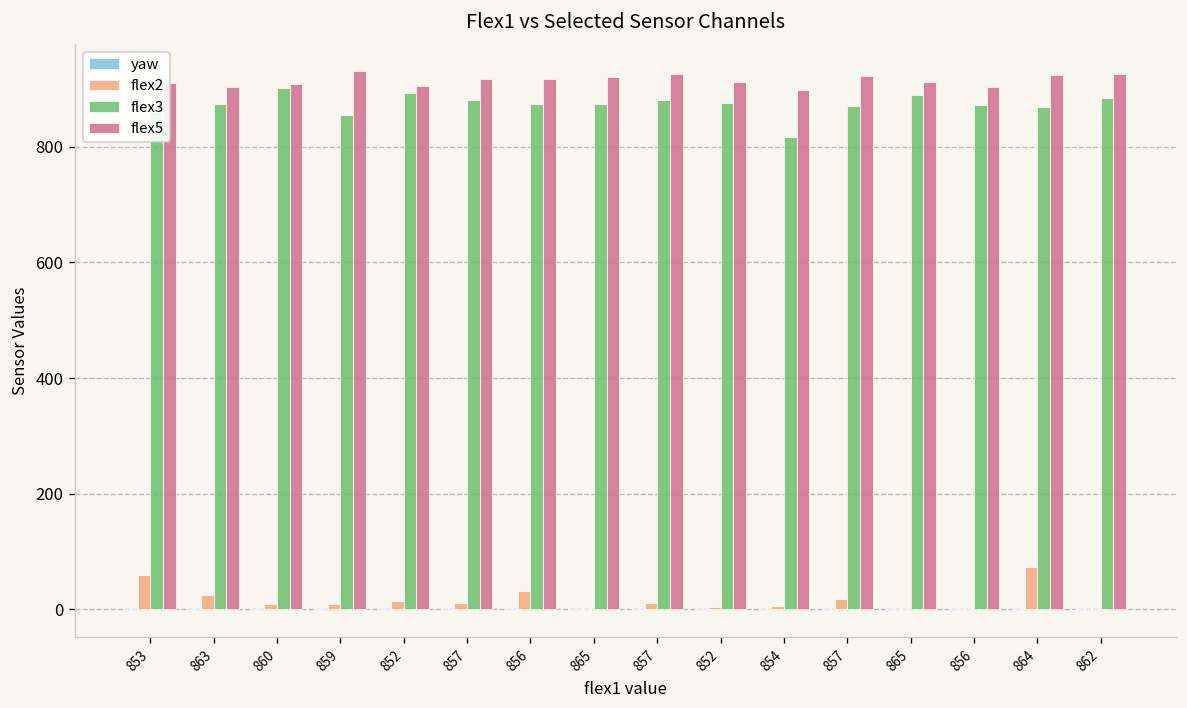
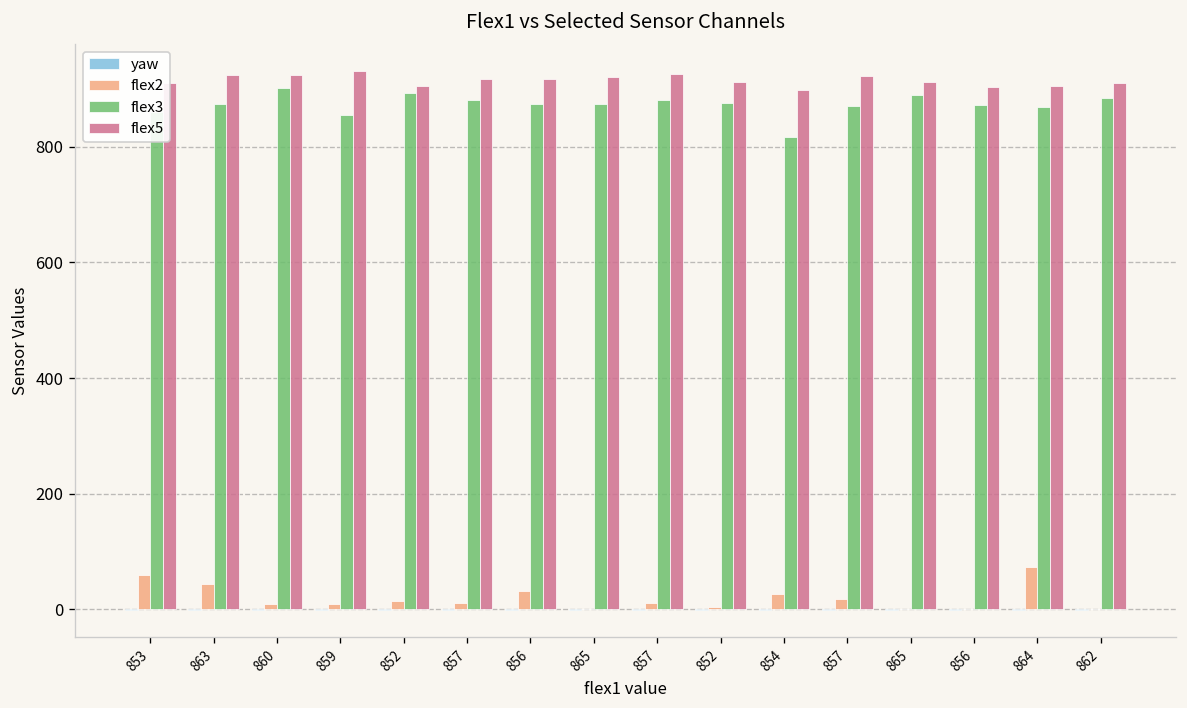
  {
    "flex2": {
      "853": 60,
-     "863": 20,
+     "863": 40,
      "860": 10,
      "859": 10,
-     "854": 10,
+     "854": 30,
      "864": 70,
      "862": 0
    },
    "flex3": {
      "863": 870,
      "860": 900,
      "859": 860,
      "854": 820,
      "864": 870,
      "862": 880
    },
    "flex5": {
-     "863": 900,
-     "860": 910,
+     "863": 930,
+     "860": 930,
      "859": 930,
      "854": 900,
-     "864": 920,
-     "862": 930
+     "864": 910,
+     "862": 910
    }
  }
